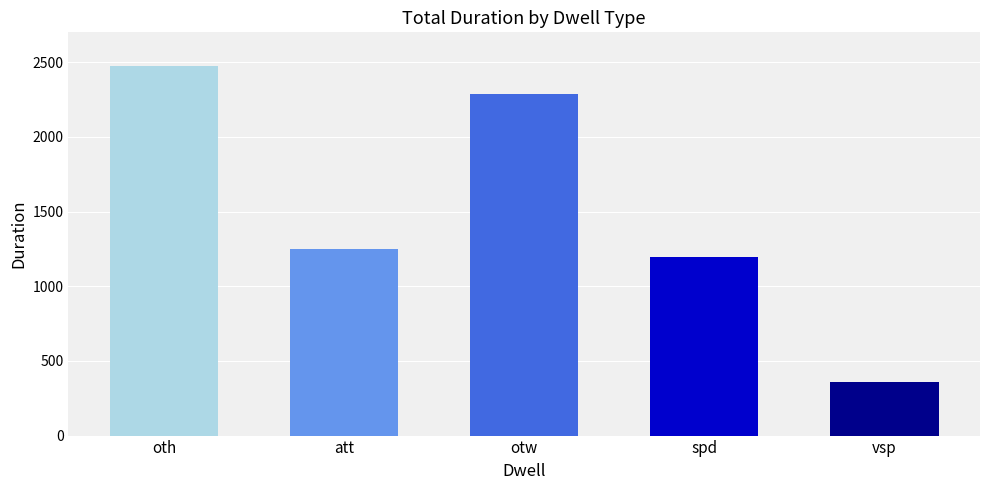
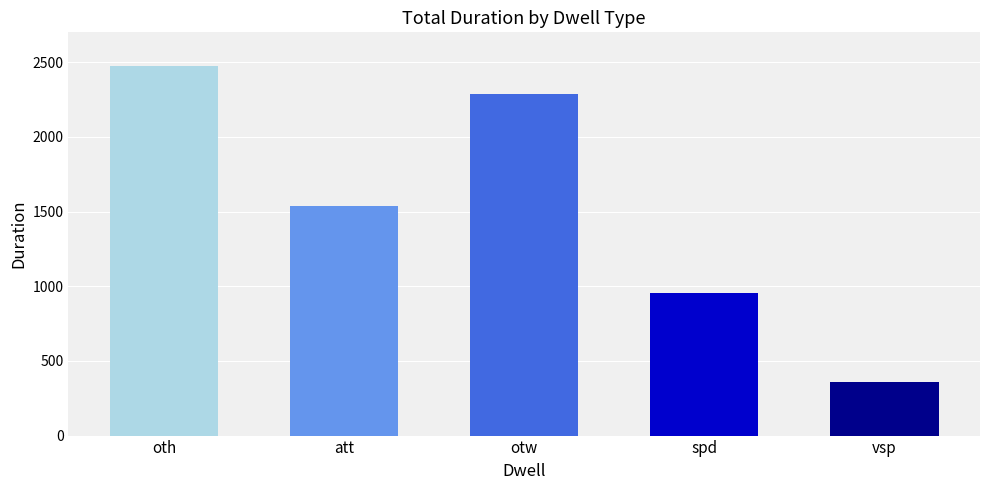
  {
    "oth": 2470,
-   "att": 1250,
+   "att": 1530,
    "otw": 2290,
-   "spd": 1200,
+   "spd": 950,
    "vsp": 360
  }
